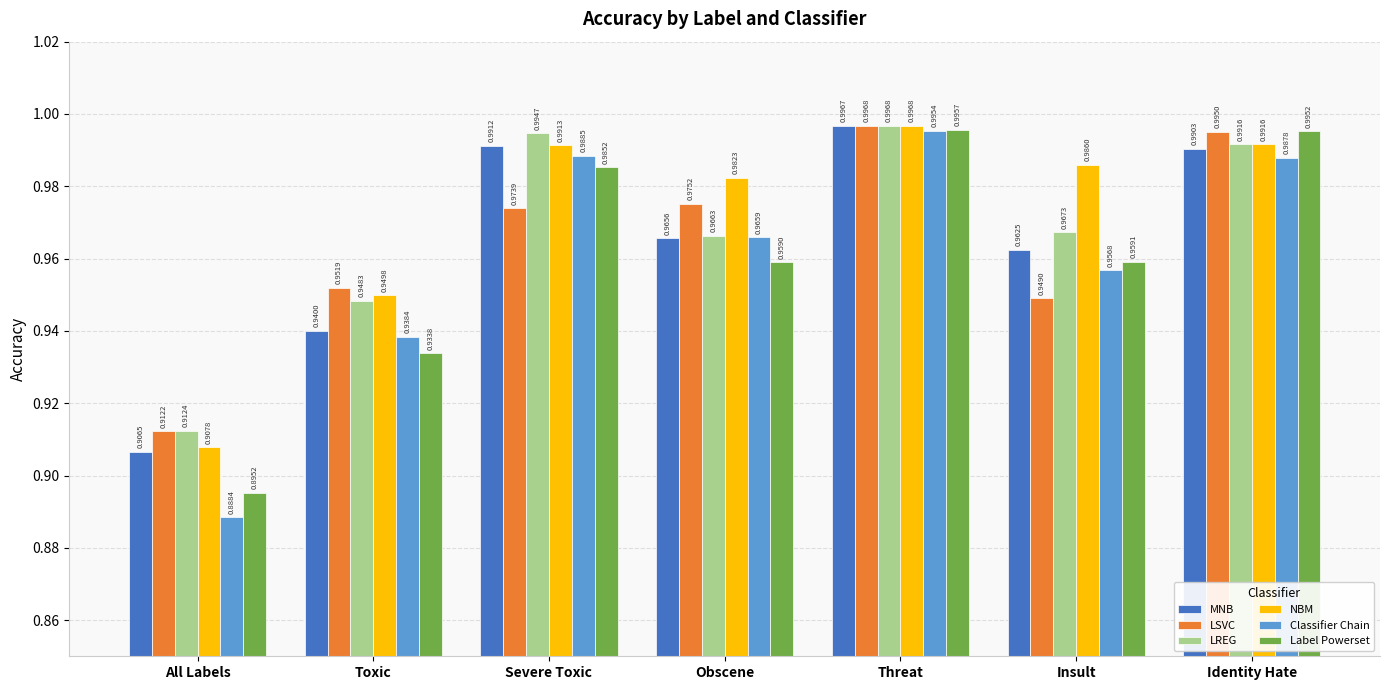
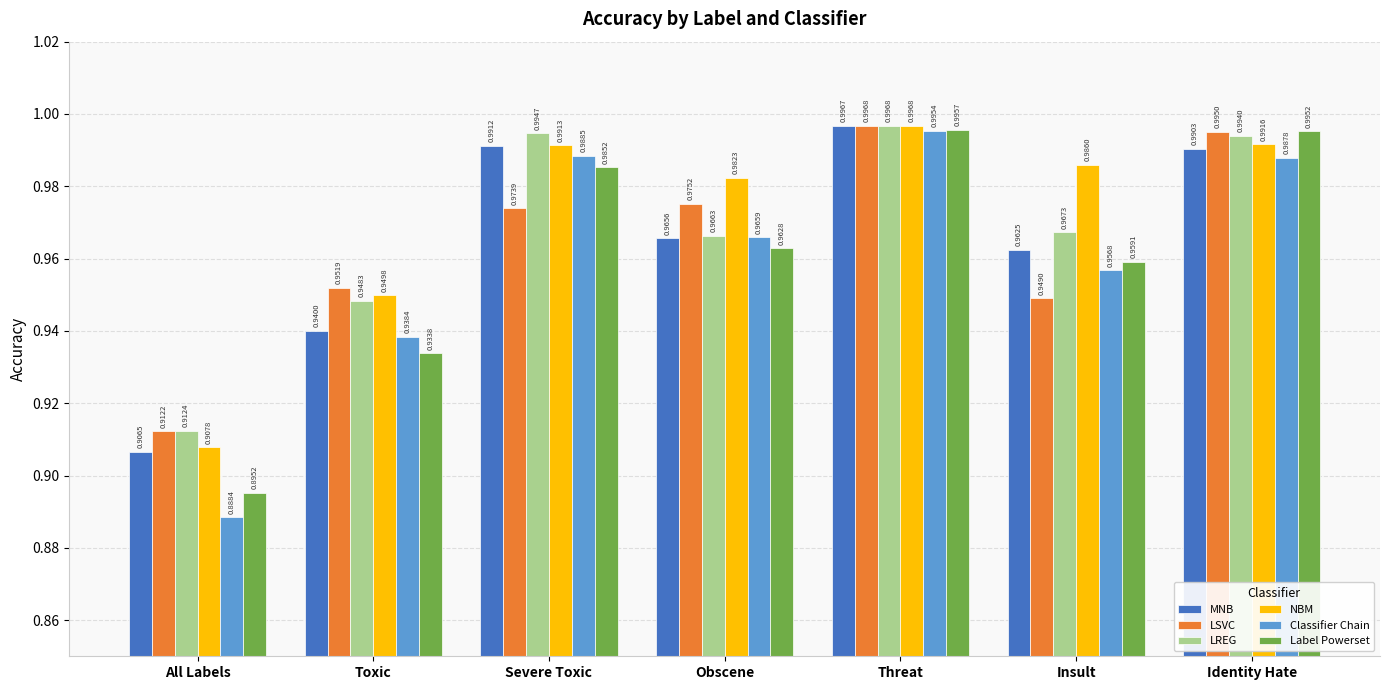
  {
    "LSVC": {
      "All Labels": 0.9122,
      "Toxic": 0.9519,
      "Severe Toxic": 0.9739,
      "Obscene": 0.9752,
      "Threat": 0.9968,
      "Insult": 0.9490,
      "Identity Hate": 0.9950
    },
    "LREG": {
      "All Labels": 0.9124,
      "Toxic": 0.9483,
      "Severe Toxic": 0.9947,
      "Obscene": 0.9663,
      "Threat": 0.9968,
      "Insult": 0.9673,
-     "Identity Hate": 0.9916
+     "Identity Hate": 0.9940
    },
    "NBM": {
      "All Labels": 0.9078,
      "Toxic": 0.9498,
      "Severe Toxic": 0.9913,
      "Obscene": 0.9823,
      "Threat": 0.9968,
      "Insult": 0.9860,
      "Identity Hate": 0.9916
    },
    "Label Powerset": {
      "All Labels": 0.8952,
      "Toxic": 0.9338,
      "Severe Toxic": 0.9852,
-     "Obscene": 0.9590,
+     "Obscene": 0.9628,
      "Threat": 0.9957,
      "Insult": 0.9591,
      "Identity Hate": 0.9952
    }
  }
